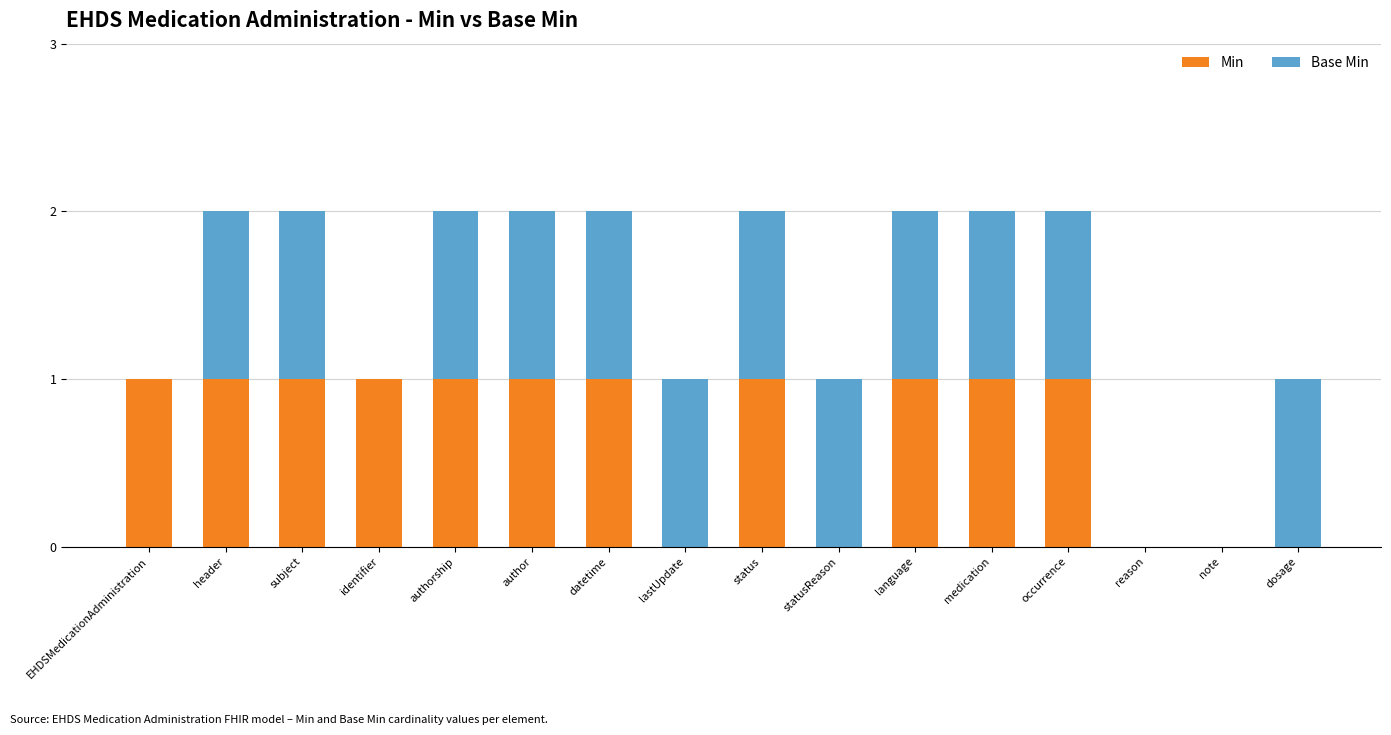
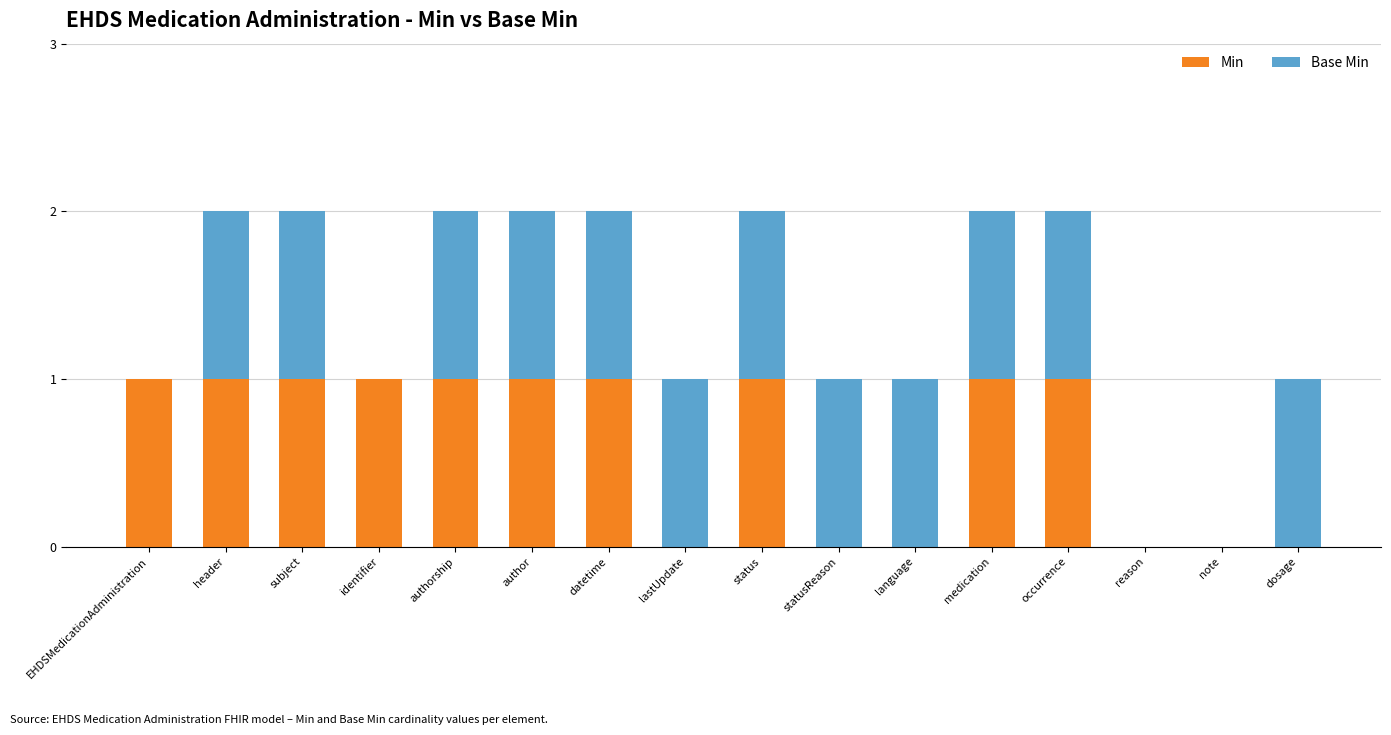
  {
    "Min": {
      "EHDSMedicationAdministration": 1,
      "header": 1,
      "subject": 1,
      "identifier": 1,
      "authorship": 1,
      "author": 1,
      "datetime": 1,
      "lastUpdate": 0,
      "status": 1,
      "statusReason": 0,
-     "language": 1,
+     "language": 0,
      "medication": 1,
      "occurrence": 1,
      "reason": 0,
      "note": 0,
      "dosage": 0
    },
    "Base Min": {
      "EHDSMedicationAdministration": 0,
      "header": 1,
      "subject": 1,
      "identifier": 0,
      "authorship": 1,
      "author": 1,
      "datetime": 1,
      "lastUpdate": 1,
      "status": 1,
      "statusReason": 1,
      "language": 1,
      "medication": 1,
      "occurrence": 1,
      "reason": 0,
      "note": 0,
      "dosage": 1
    }
  }
